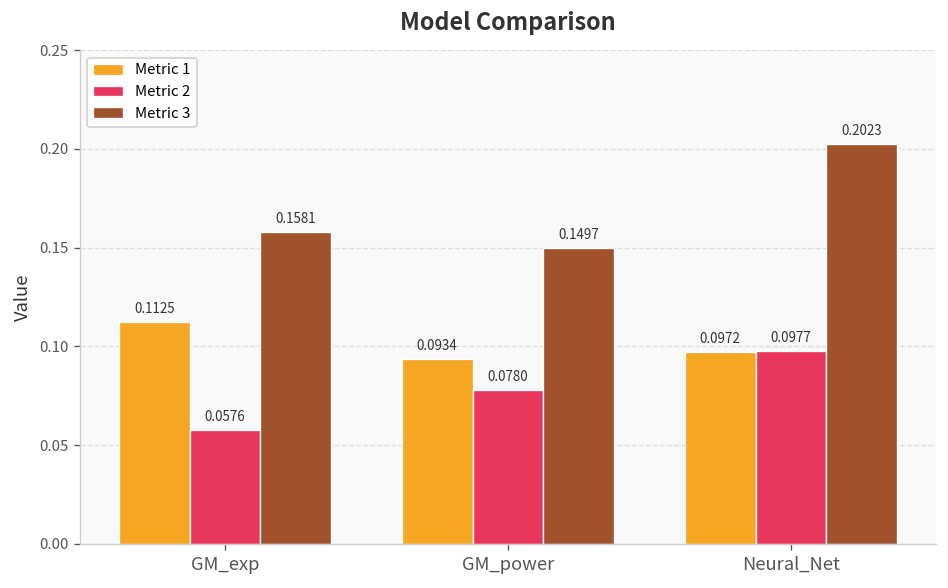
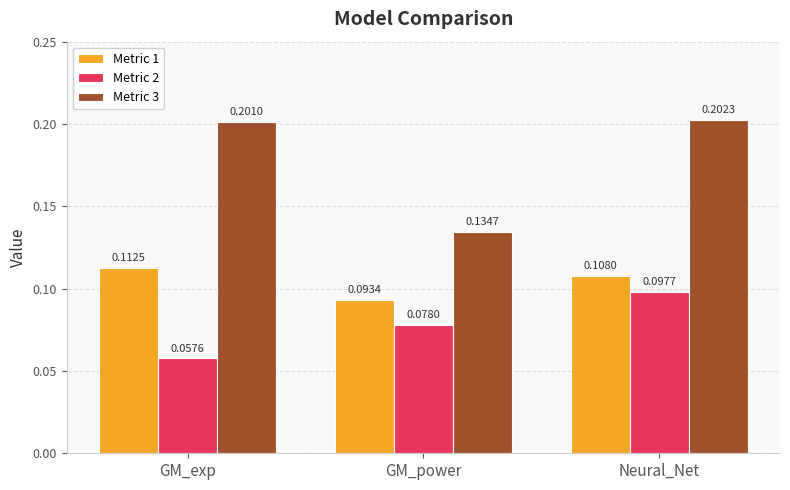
  {
    "Metric 1": {
      "GM_exp": 0.1125,
      "GM_power": 0.0934,
-     "Neural_Net": 0.0972
+     "Neural_Net": 0.1080
    },
    "Metric 2": {
      "GM_exp": 0.0576,
      "GM_power": 0.0780,
      "Neural_Net": 0.0977
    },
    "Metric 3": {
-     "GM_exp": 0.1581,
-     "GM_power": 0.1497,
+     "GM_exp": 0.2010,
+     "GM_power": 0.1347,
      "Neural_Net": 0.2023
    }
  }
